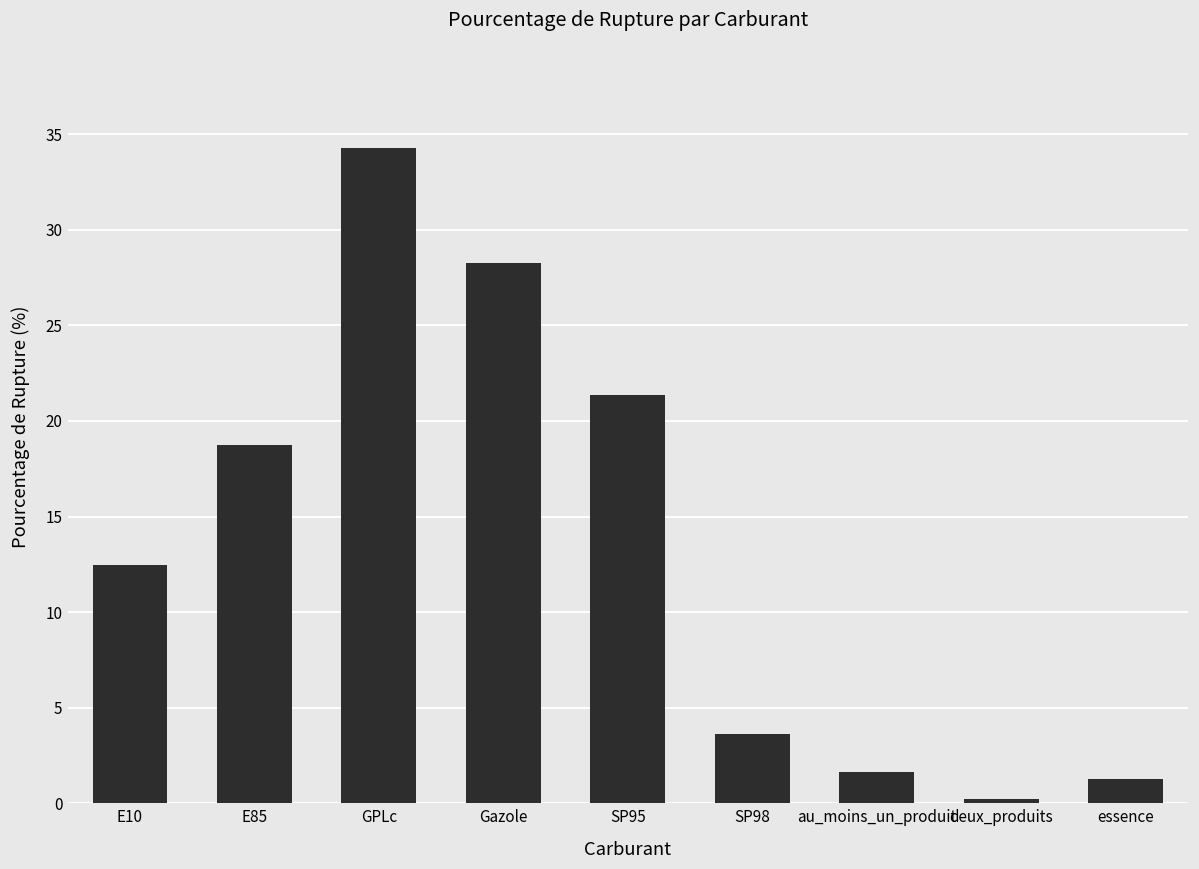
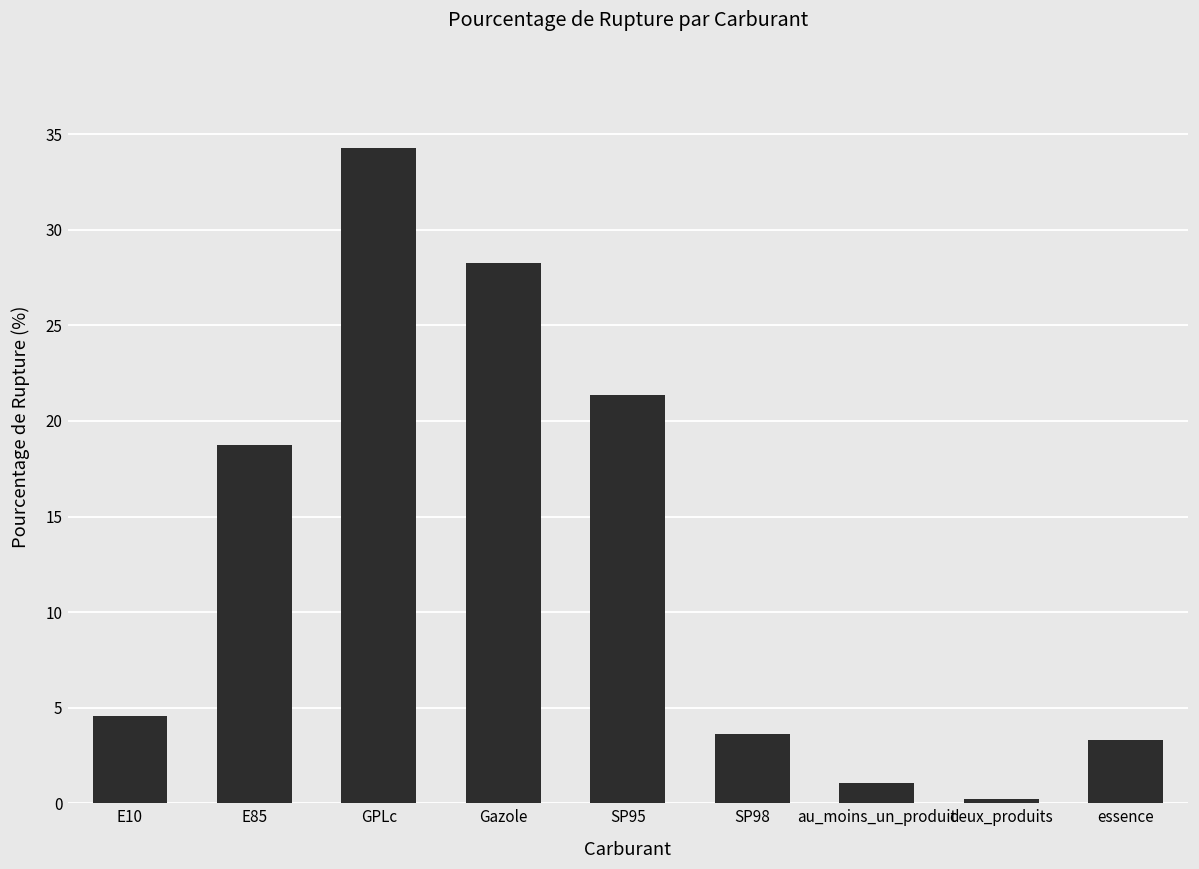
  {
-   "E10": 12.5,
+   "E10": 4.6,
    "E85": 18.7,
    "GPLc": 34.3,
    "Gazole": 28.3,
    "SP95": 21.4,
    "SP98": 3.6,
-   "au_moins_un_produit": 1.6,
+   "au_moins_un_produit": 1.1,
    "deux_produits": 0.2,
-   "essence": 1.3
+   "essence": 3.3
  }
